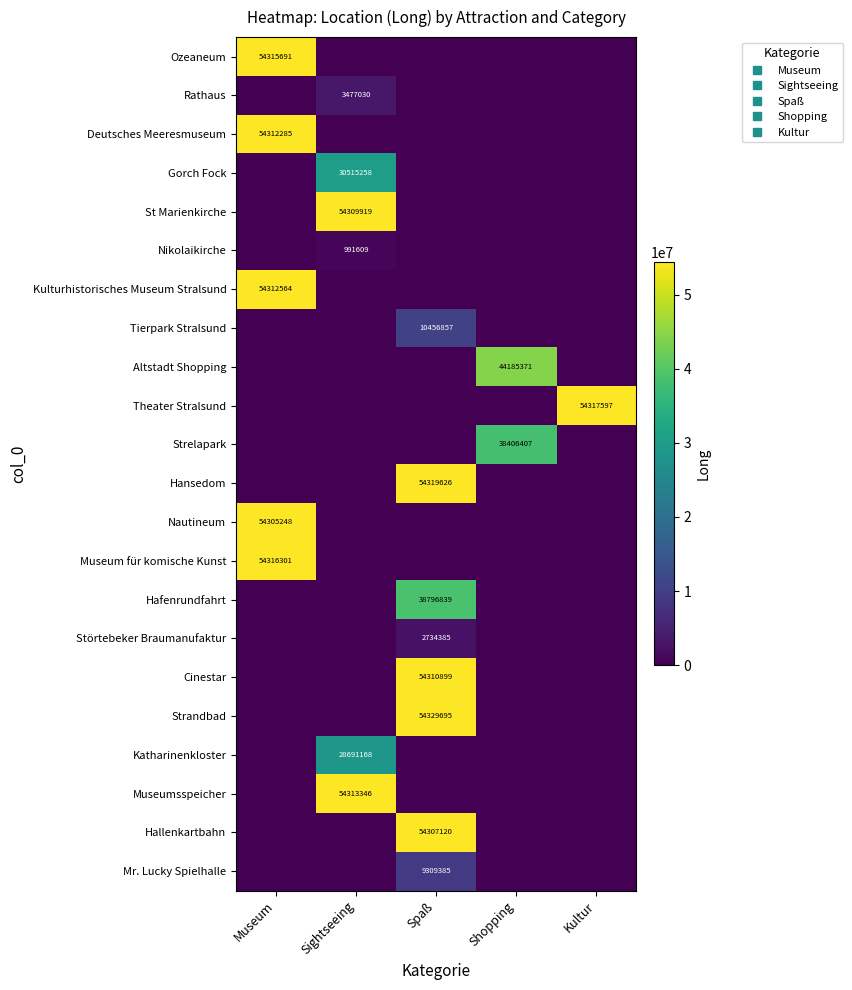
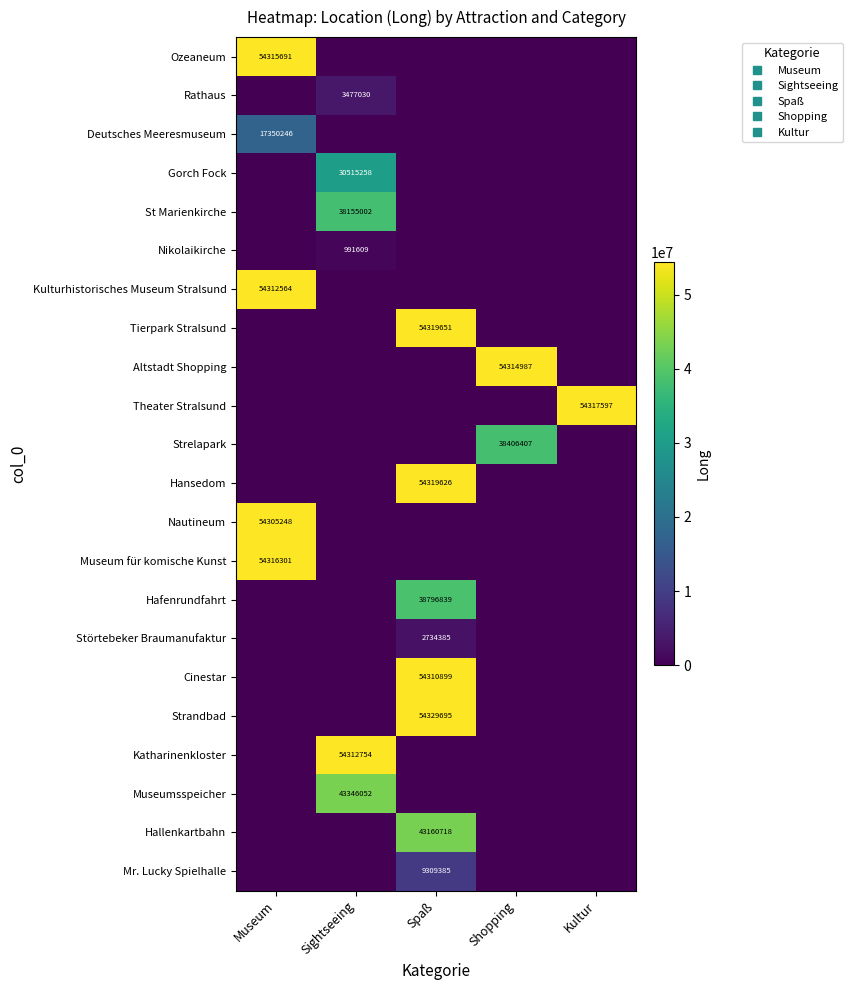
  {
    "Ozeaneum": {
      "Museum": 54315691
    },
    "Rathaus": {
      "Sightseeing": 3477030
    },
    "Deutsches Meeresmuseum": {
-     "Museum": 54312285
+     "Museum": 17350246
    },
    "Gorch Fock": {
      "Sightseeing": 30515258
    },
    "St Marienkirche": {
-     "Sightseeing": 54309919
+     "Sightseeing": 38155002
    },
    "Nikolaikirche": {
      "Sightseeing": 991609
    },
    "Kulturhistorisches Museum Stralsund": {
      "Museum": 54312564
    },
    "Tierpark Stralsund": {
-     "Spaß": 10456857
+     "Spaß": 54319651
    },
    "Altstadt Shopping": {
-     "Shopping": 44185371
+     "Shopping": 54314987
    },
    "Theater Stralsund": {
      "Kultur": 54317597
    },
    "Strelapark": {
      "Shopping": 38406407
    },
    "Hansedom": {
      "Spaß": 54319626
    },
    "Nautineum": {
      "Museum": 54305248
    },
    "Museum für komische Kunst": {
      "Museum": 54316301
    },
    "Hafenrundfahrt": {
      "Spaß": 38796839
    },
    "Störtebeker Braumanufaktur": {
      "Spaß": 2734385
    },
    "Cinestar": {
      "Spaß": 54310899
    },
    "Strandbad": {
      "Spaß": 54329695
    },
    "Katharinenkloster": {
-     "Sightseeing": 28691168
+     "Sightseeing": 54312754
    },
    "Museumsspeicher": {
-     "Sightseeing": 54313346
+     "Sightseeing": 43346052
    },
    "Hallenkartbahn": {
-     "Spaß": 54307120
+     "Spaß": 43160718
    },
    "Mr. Lucky Spielhalle": {
      "Spaß": 9309385
    }
  }
